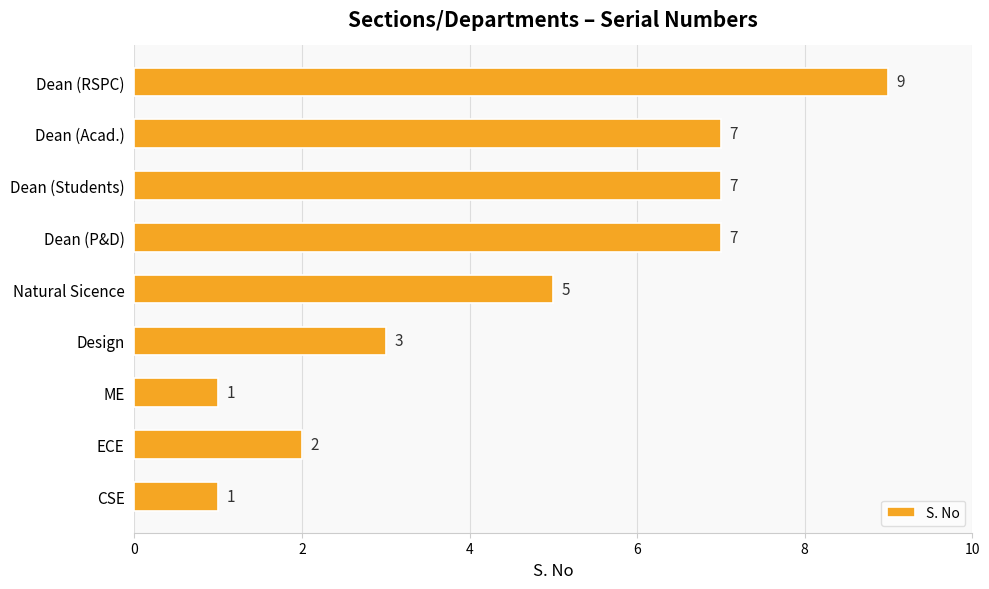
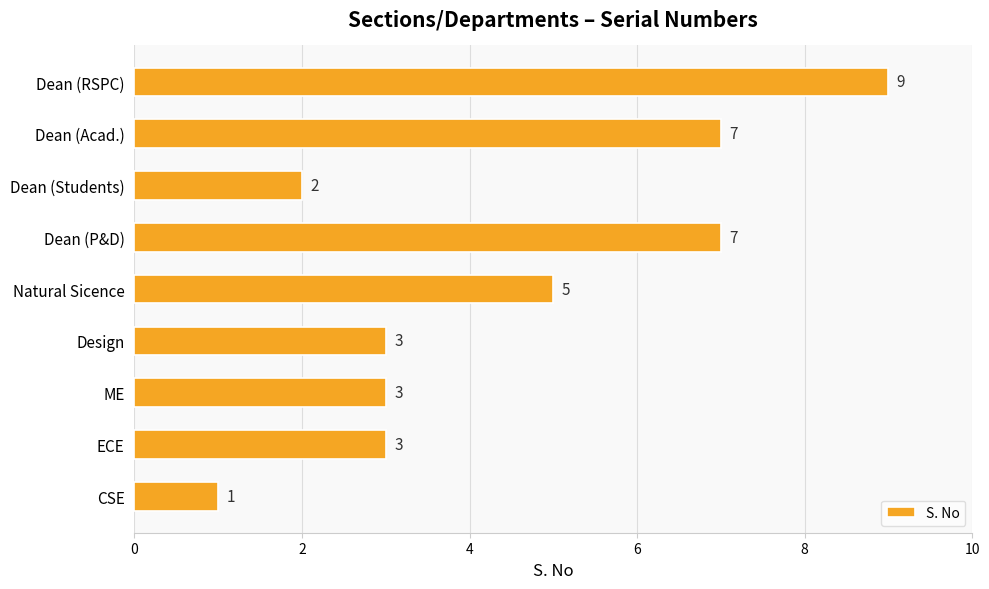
  {
    "Dean (RSPC)": 9,
    "Dean (Acad.)": 7,
-   "Dean (Students)": 7,
+   "Dean (Students)": 2,
    "Dean (P&D)": 7,
    "Natural Sicence": 5,
    "Design": 3,
-   "ME": 1,
-   "ECE": 2,
+   "ME": 3,
+   "ECE": 3,
    "CSE": 1
  }
